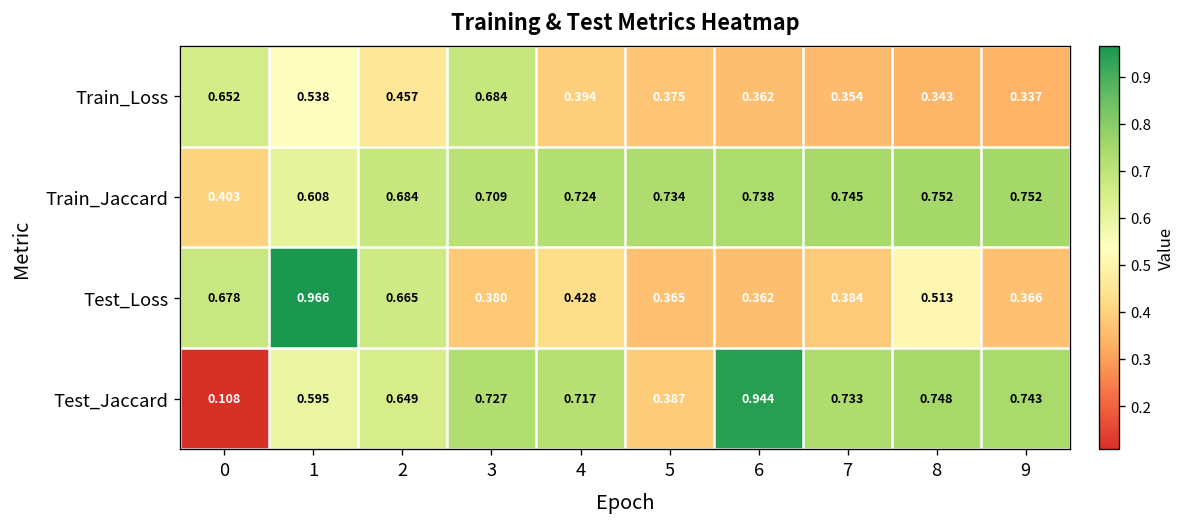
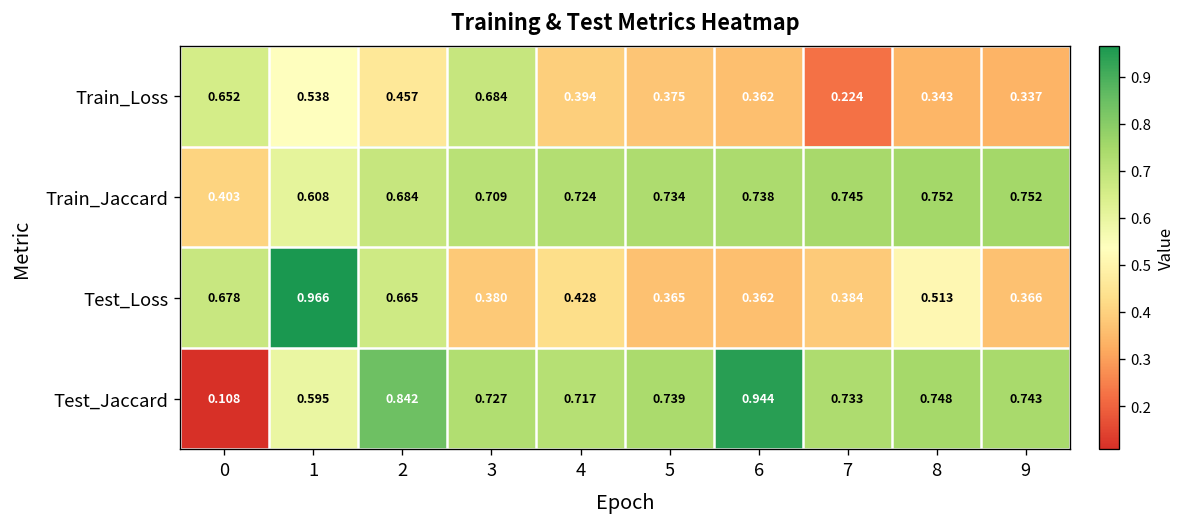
  {
    "Train_Loss": {
      "0": 0.652,
      "1": 0.538,
      "2": 0.457,
      "3": 0.684,
      "4": 0.394,
      "5": 0.375,
      "6": 0.362,
-     "7": 0.354,
+     "7": 0.224,
      "8": 0.343,
      "9": 0.337
    },
    "Train_Jaccard": {
      "0": 0.403,
      "1": 0.608,
      "2": 0.684,
      "3": 0.709,
      "4": 0.724,
      "5": 0.734,
      "6": 0.738,
      "7": 0.745,
      "8": 0.752,
      "9": 0.752
    },
    "Test_Loss": {
      "0": 0.678,
      "1": 0.966,
      "2": 0.665,
      "3": 0.380,
      "4": 0.428,
      "5": 0.365,
      "6": 0.362,
      "7": 0.384,
      "8": 0.513,
      "9": 0.366
    },
    "Test_Jaccard": {
      "0": 0.108,
      "1": 0.595,
-     "2": 0.649,
+     "2": 0.842,
      "3": 0.727,
      "4": 0.717,
-     "5": 0.387,
+     "5": 0.739,
      "6": 0.944,
      "7": 0.733,
      "8": 0.748,
      "9": 0.743
    }
  }
